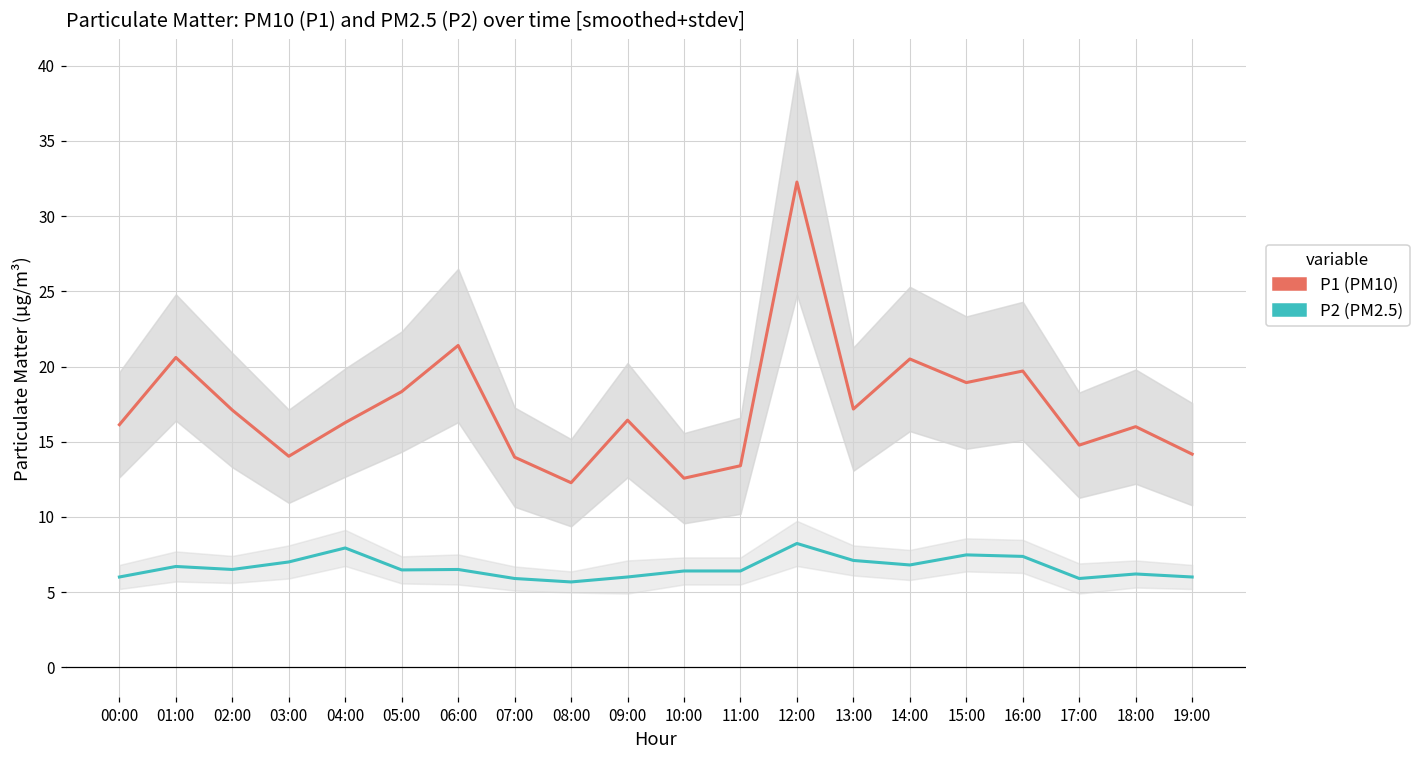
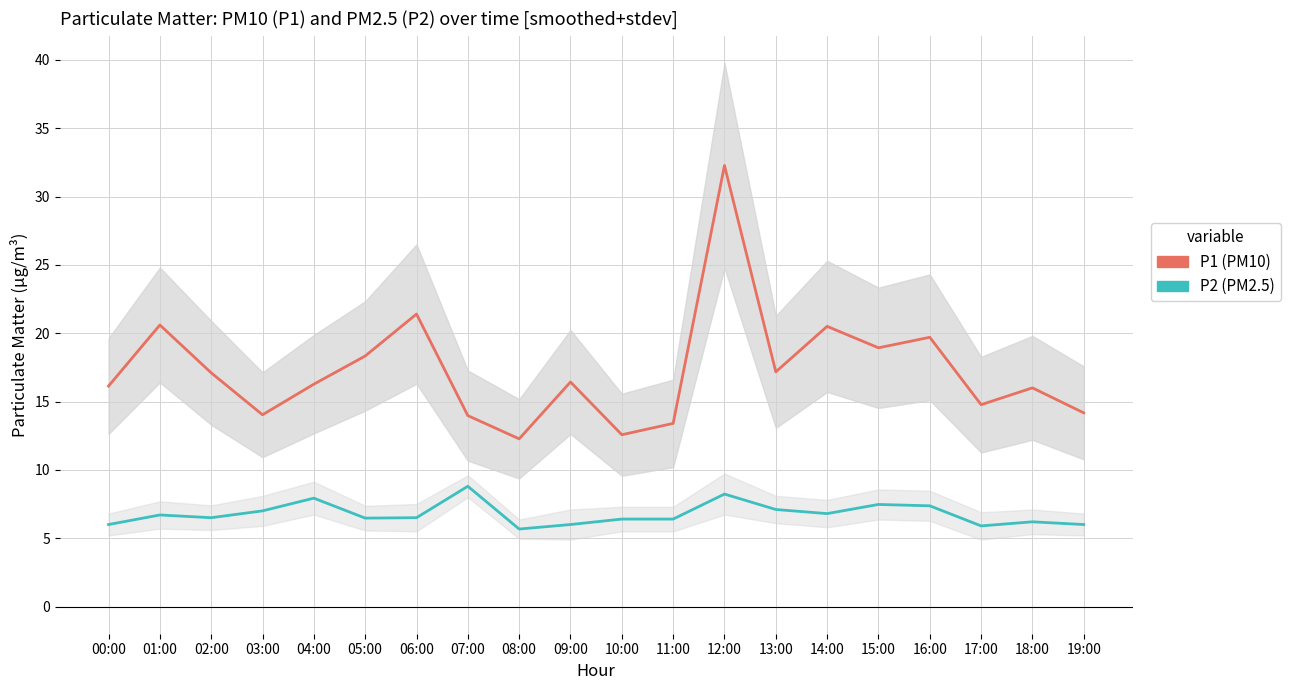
  {
    "P1 (PM10)": {
      "00:00": 16.1,
      "01:00": 20.6,
      "02:00": 17.1,
      "03:00": 14.0,
      "04:00": 16.3,
      "05:00": 18.3,
      "06:00": 21.4,
      "07:00": 14.0,
      "08:00": 12.3,
      "09:00": 16.4,
      "10:00": 12.6,
      "11:00": 13.4,
      "12:00": 32.3,
      "13:00": 17.2,
      "14:00": 20.5,
      "15:00": 18.9,
      "16:00": 19.7,
      "17:00": 14.8,
      "18:00": 16.0,
      "19:00": 14.2
    },
    "P2 (PM2.5)": {
      "00:00": 6.0,
      "01:00": 6.7,
      "02:00": 6.5,
      "03:00": 7.0,
      "04:00": 7.9,
      "05:00": 6.5,
      "06:00": 6.5,
-     "07:00": 5.9,
+     "07:00": 8.8,
      "08:00": 5.7,
      "09:00": 6.0,
      "10:00": 6.4,
      "11:00": 6.4,
      "12:00": 8.2,
      "13:00": 7.1,
      "14:00": 6.8,
      "15:00": 7.5,
      "16:00": 7.4,
      "17:00": 5.9,
      "18:00": 6.2,
      "19:00": 6.0
    }
  }
